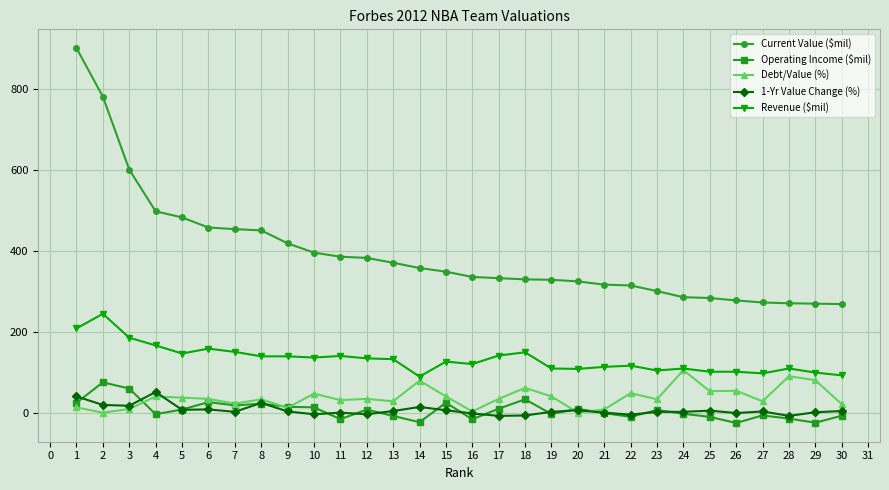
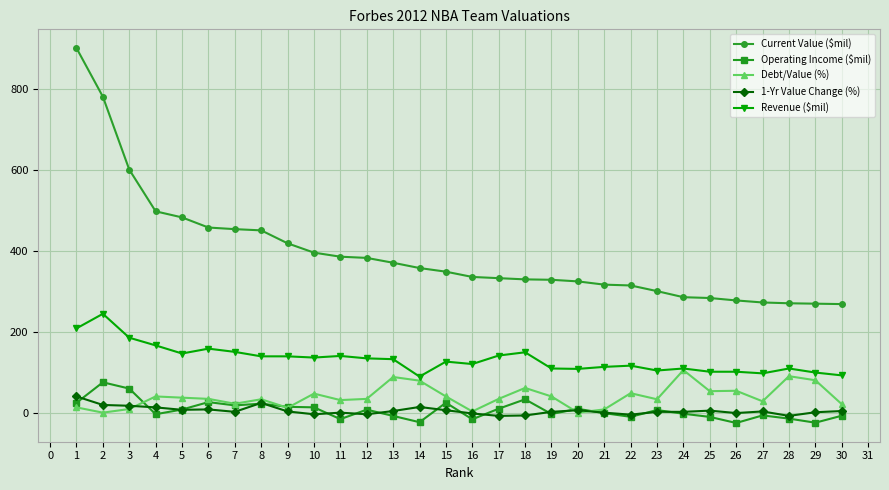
  {
    "Debt/Value (%)": {
      "1": 10,
      "2": 0,
      "3": 10,
      "4": 40,
      "5": 40,
      "6": 30,
      "8": 30,
      "10": 50,
      "11": 30,
      "12": 30,
-     "13": 30,
+     "13": 90,
      "14": 80,
      "15": 40,
      "17": 30,
      "18": 60,
      "19": 40,
      "21": 10,
      "22": 50,
      "23": 30,
      "25": 50,
      "26": 50,
      "27": 30,
      "28": 90,
      "29": 80,
      "30": 20
    },
    "1-Yr Value Change (%)": {
      "1": 40,
      "2": 20,
      "3": 20,
-     "4": 50,
+     "4": 10,
      "6": 10,
      "7": 0,
      "9": 0,
      "10": 0,
      "11": 0,
      "12": 0,
      "13": 0,
      "14": 10,
      "15": 10,
      "17": -10,
      "18": -10,
      "25": 10,
      "26": 0,
      "27": 0,
      "28": -10,
      "29": 0,
      "30": 0
    }
  }
